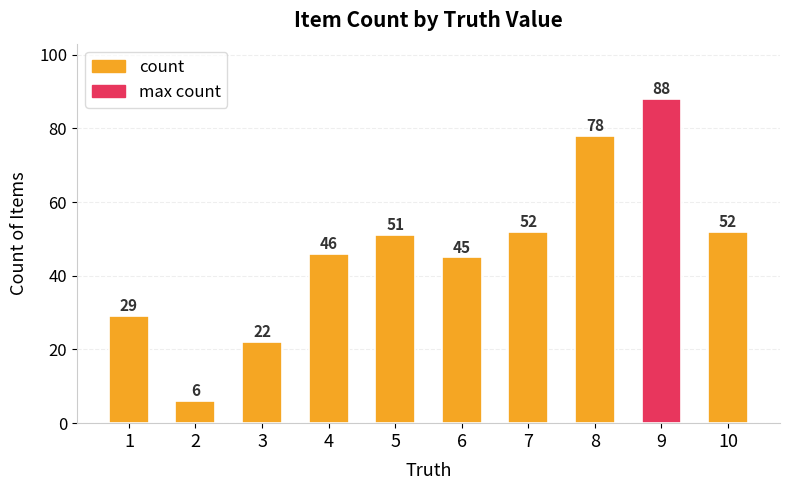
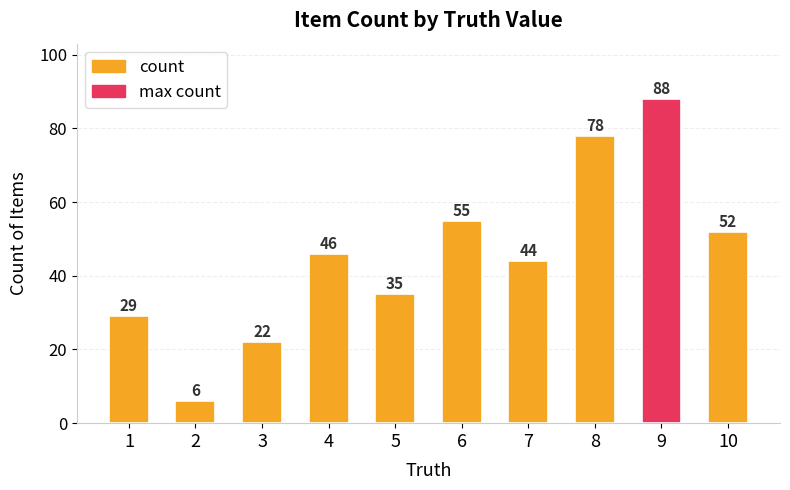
  {
    "1": 29,
    "2": 6,
    "3": 22,
    "4": 46,
-   "5": 51,
-   "6": 45,
-   "7": 52,
+   "5": 35,
+   "6": 55,
+   "7": 44,
    "8": 78,
    "9": 88,
    "10": 52
  }
